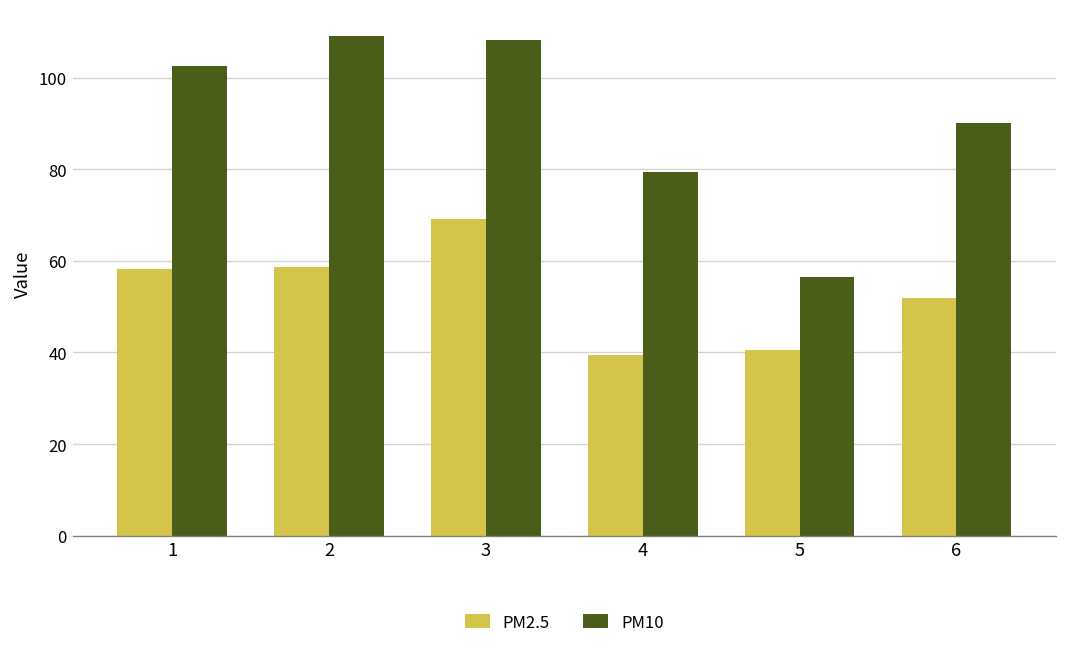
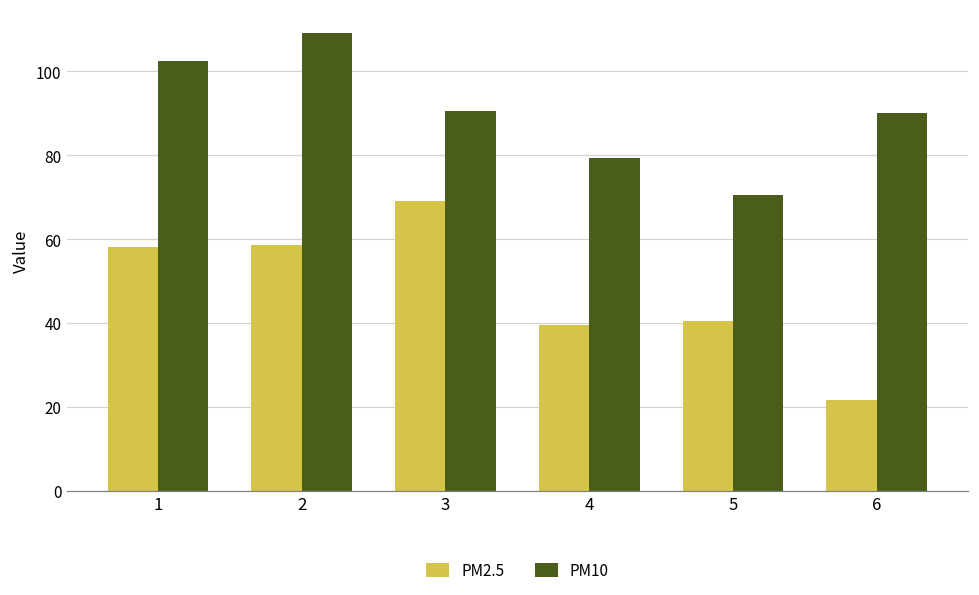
  {
    "PM2.5": {
      "1": 58,
      "2": 59,
      "3": 69,
      "4": 39,
      "5": 41,
-     "6": 52
+     "6": 22
    },
    "PM10": {
      "1": 102,
      "2": 109,
-     "3": 108,
+     "3": 90,
      "4": 79,
-     "5": 56,
+     "5": 70,
      "6": 90
    }
  }
